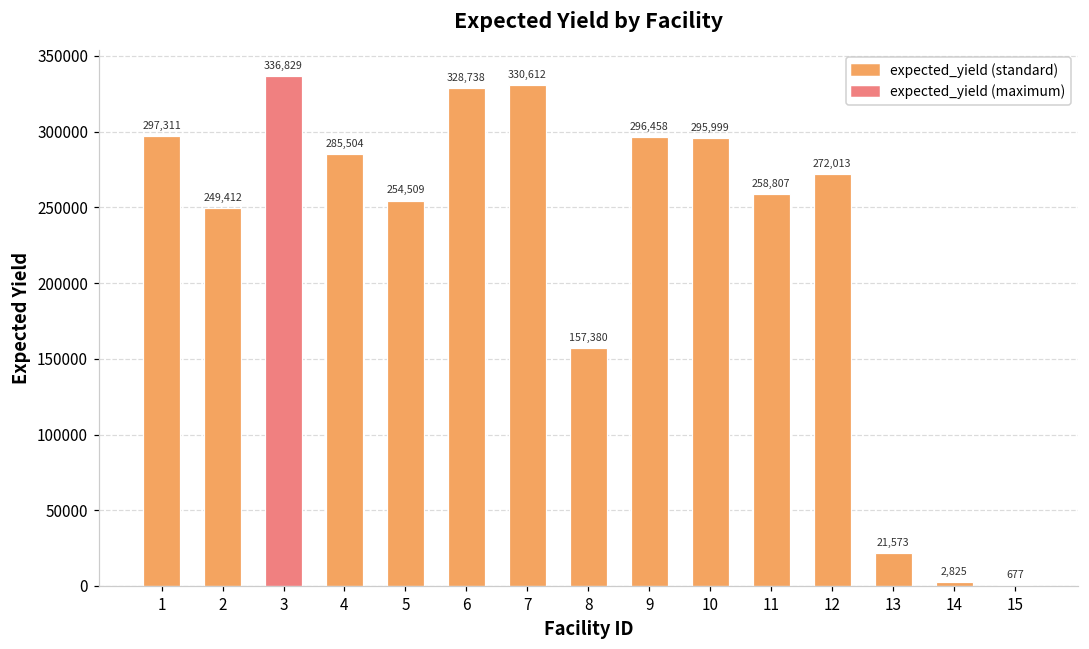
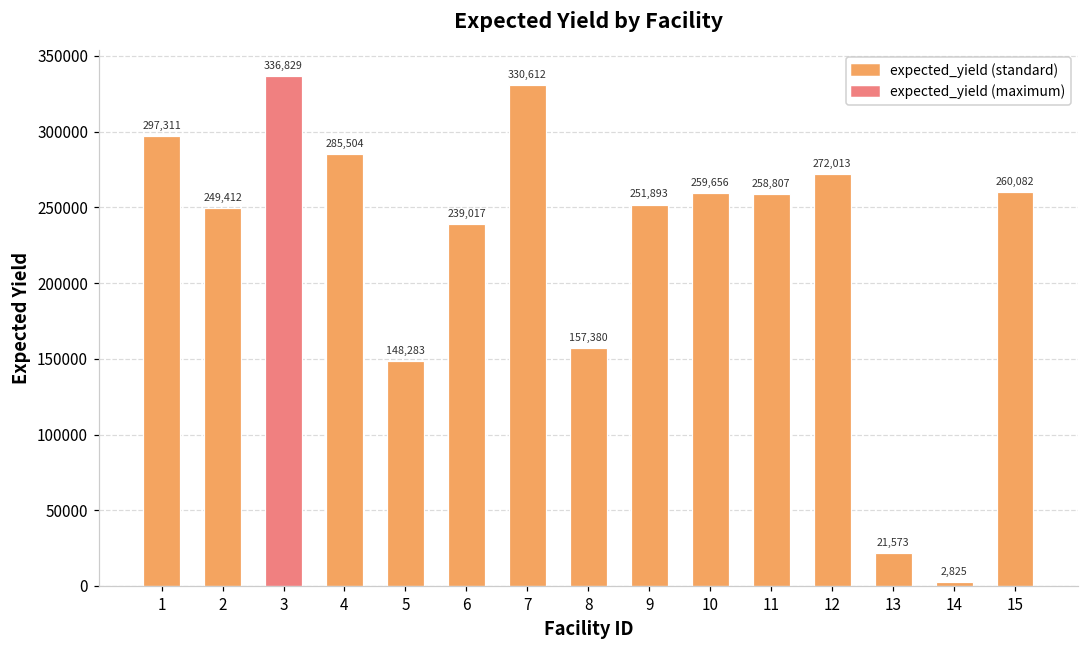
  {
    "1": "297,311",
    "2": "249,412",
    "3": "336,829",
    "4": "285,504",
-   "5": "254,509",
-   "6": "328,738",
+   "5": "148,283",
+   "6": "239,017",
    "7": "330,612",
    "8": "157,380",
-   "9": "296,458",
-   "10": "295,999",
+   "9": "251,893",
+   "10": "259,656",
    "11": "258,807",
    "12": "272,013",
    "13": "21,573",
    "14": "2,825",
-   "15": "677"
+   "15": "260,082"
  }
